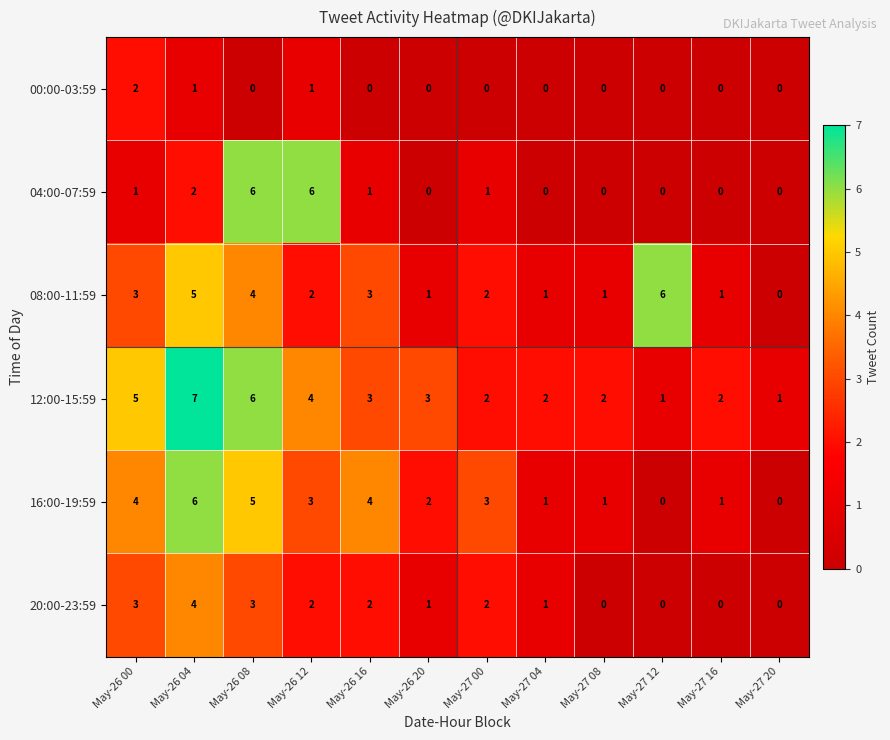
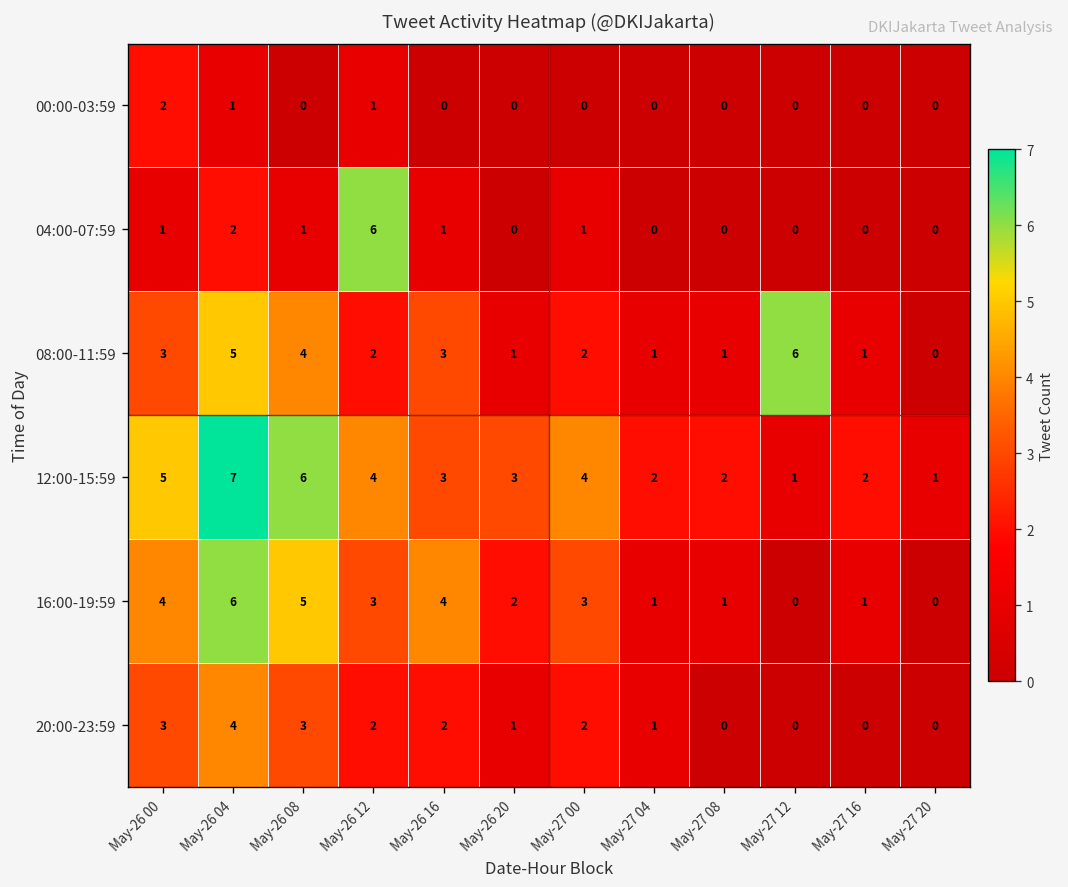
  {
    "00:00-03:59": {
      "May-26 00": 2,
      "May-26 04": 1,
      "May-26 08": 0,
      "May-26 12": 1,
      "May-26 16": 0,
      "May-26 20": 0,
      "May-27 00": 0,
      "May-27 04": 0,
      "May-27 08": 0,
      "May-27 12": 0,
      "May-27 16": 0,
      "May-27 20": 0
    },
    "04:00-07:59": {
      "May-26 00": 1,
      "May-26 04": 2,
-     "May-26 08": 6,
+     "May-26 08": 1,
      "May-26 12": 6,
      "May-26 16": 1,
      "May-26 20": 0,
      "May-27 00": 1,
      "May-27 04": 0,
      "May-27 08": 0,
      "May-27 12": 0,
      "May-27 16": 0,
      "May-27 20": 0
    },
    "08:00-11:59": {
      "May-26 00": 3,
      "May-26 04": 5,
      "May-26 08": 4,
      "May-26 12": 2,
      "May-26 16": 3,
      "May-26 20": 1,
      "May-27 00": 2,
      "May-27 04": 1,
      "May-27 08": 1,
      "May-27 12": 6,
      "May-27 16": 1,
      "May-27 20": 0
    },
    "12:00-15:59": {
      "May-26 00": 5,
      "May-26 04": 7,
      "May-26 08": 6,
      "May-26 12": 4,
      "May-26 16": 3,
      "May-26 20": 3,
-     "May-27 00": 2,
+     "May-27 00": 4,
      "May-27 04": 2,
      "May-27 08": 2,
      "May-27 12": 1,
      "May-27 16": 2,
      "May-27 20": 1
    },
    "16:00-19:59": {
      "May-26 00": 4,
      "May-26 04": 6,
      "May-26 08": 5,
      "May-26 12": 3,
      "May-26 16": 4,
      "May-26 20": 2,
      "May-27 00": 3,
      "May-27 04": 1,
      "May-27 08": 1,
      "May-27 12": 0,
      "May-27 16": 1,
      "May-27 20": 0
    },
    "20:00-23:59": {
      "May-26 00": 3,
      "May-26 04": 4,
      "May-26 08": 3,
      "May-26 12": 2,
      "May-26 16": 2,
      "May-26 20": 1,
      "May-27 00": 2,
      "May-27 04": 1,
      "May-27 08": 0,
      "May-27 12": 0,
      "May-27 16": 0,
      "May-27 20": 0
    }
  }
